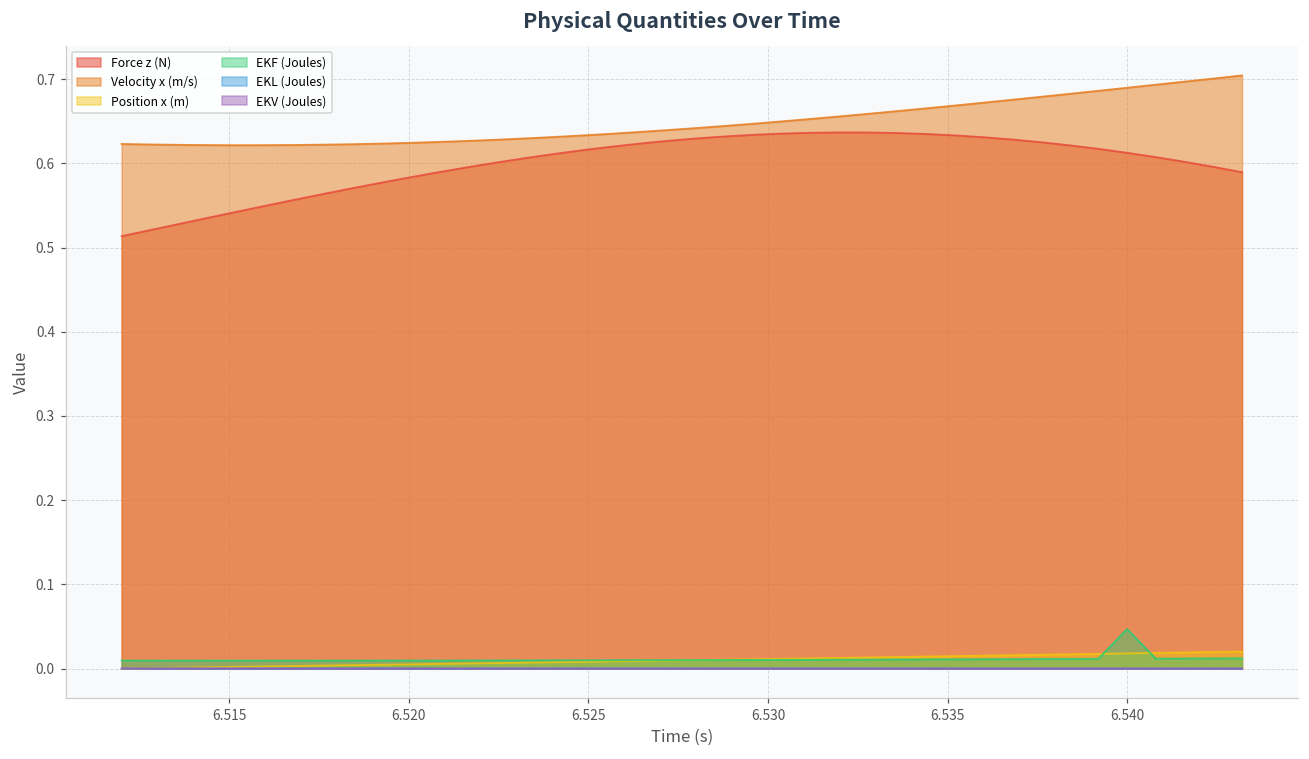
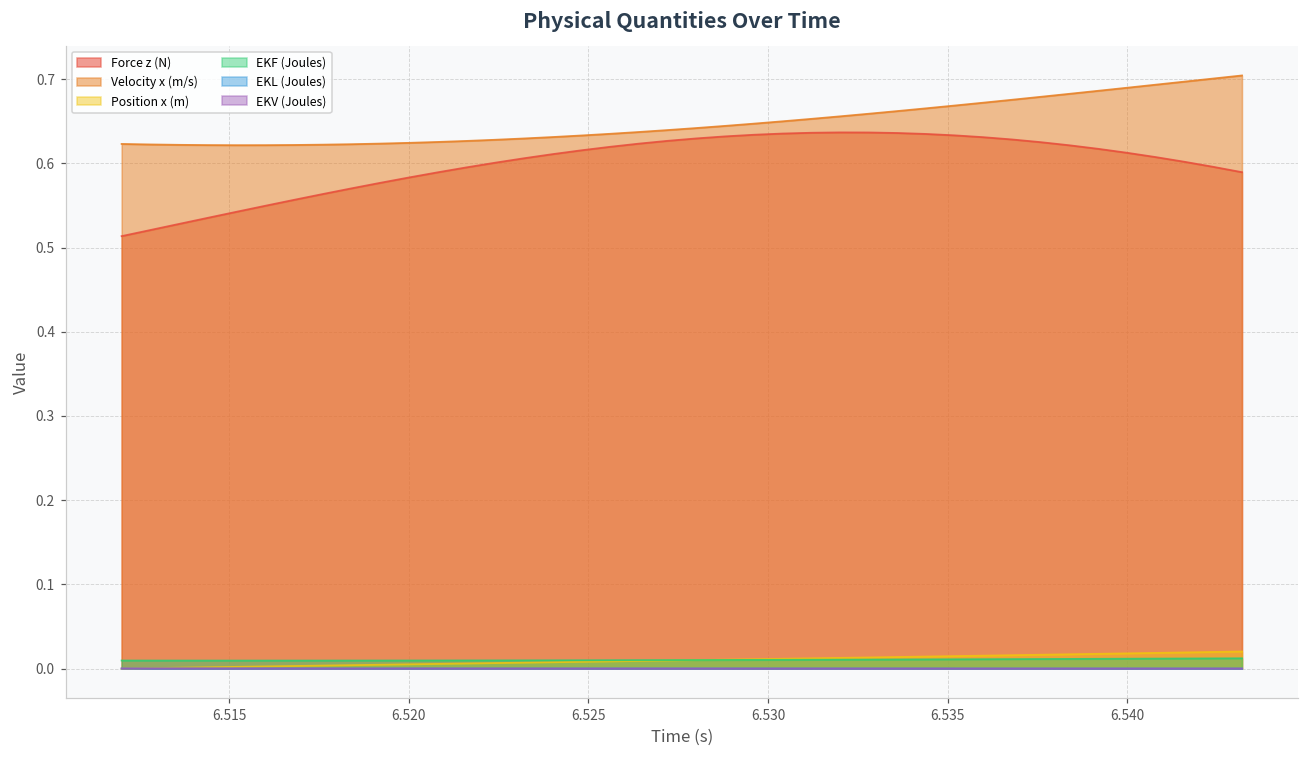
  {
    "EKF (Joules)": {
      "6.520": 0.01,
-     "6.540": 0.05
+     "6.540": 0.01
    },
    "EKV (Joules)": {
      "6.520": 0.00,
      "6.540": 0.00
    }
  }
